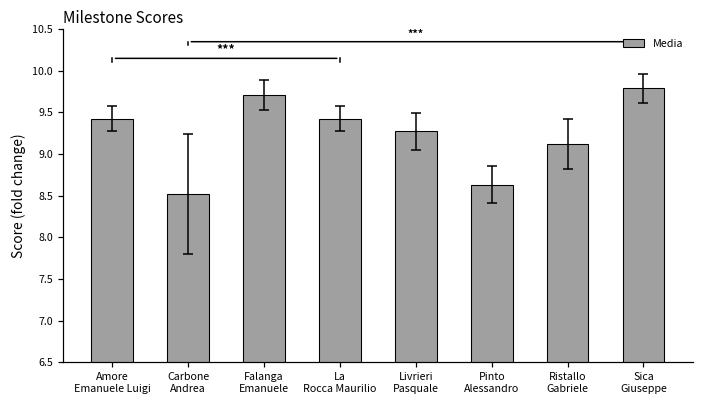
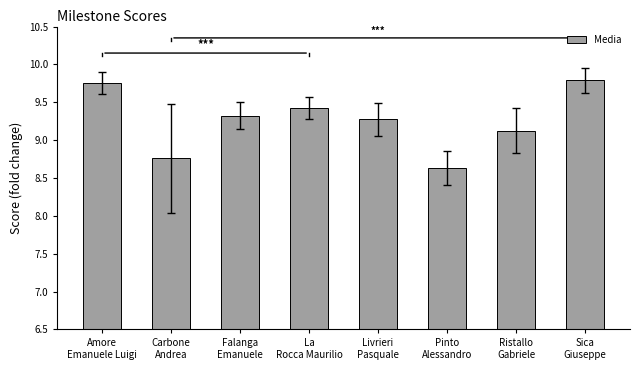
  {
    "Media": {
-     "Amore Emanuele Luigi": 9.4,
-     "Carbone Andrea": 8.5,
-     "Falanga Emanuele": 9.7,
+     "Amore Emanuele Luigi": 9.8,
+     "Carbone Andrea": 8.8,
+     "Falanga Emanuele": 9.3,
      "La Rocca Maurilio": 9.4,
      "Livrieri Pasquale": 9.3,
      "Pinto Alessandro": 8.6,
      "Ristallo Gabriele": 9.1,
      "Sica Giuseppe": 9.8
    }
  }
